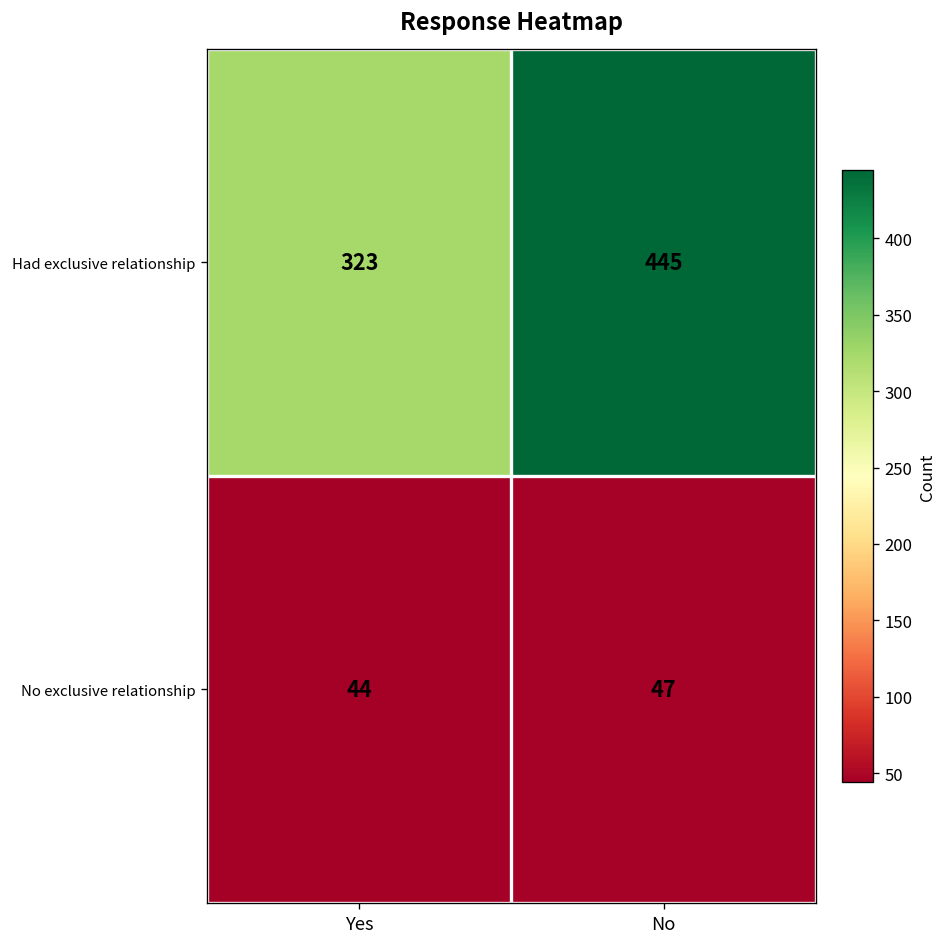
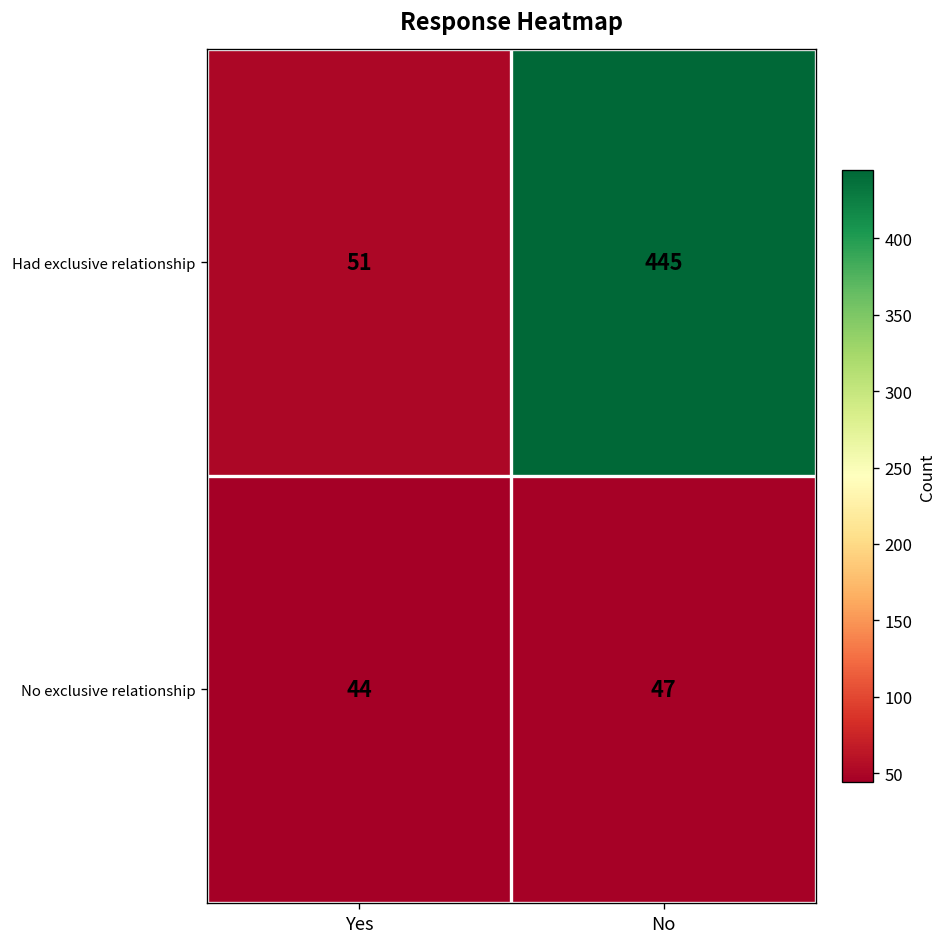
  {
    "Had exclusive relationship": {
-     "Yes": 323,
+     "Yes": 51,
      "No": 445
    },
    "No exclusive relationship": {
      "Yes": 44,
      "No": 47
    }
  }
